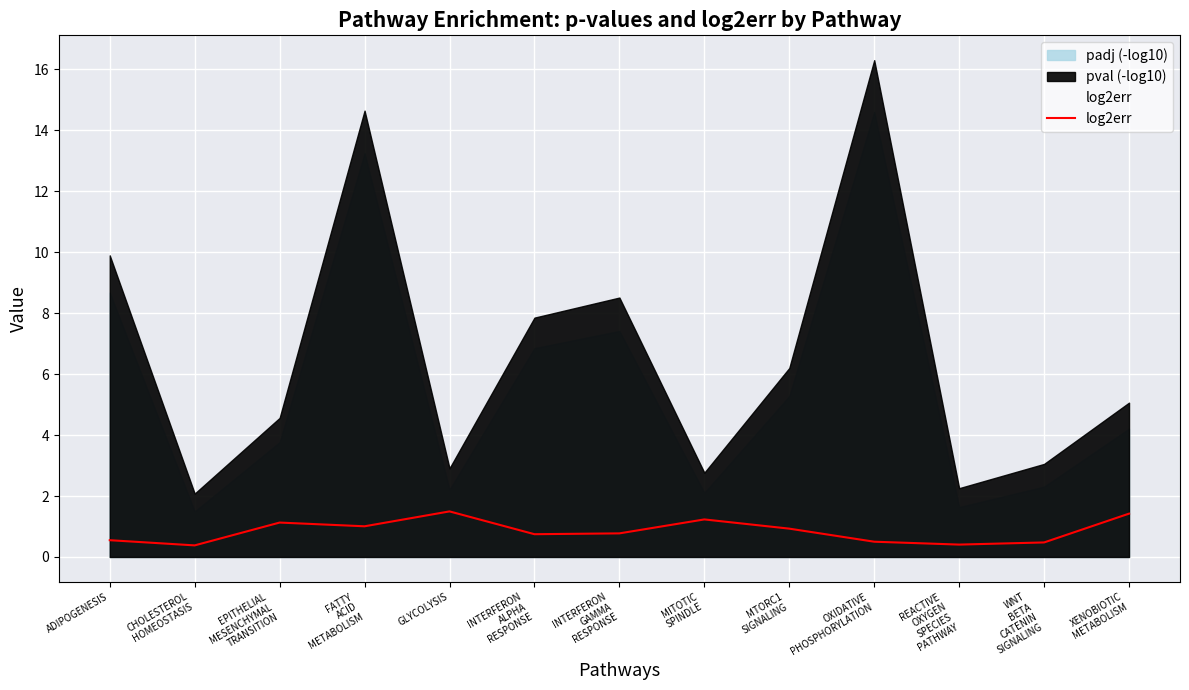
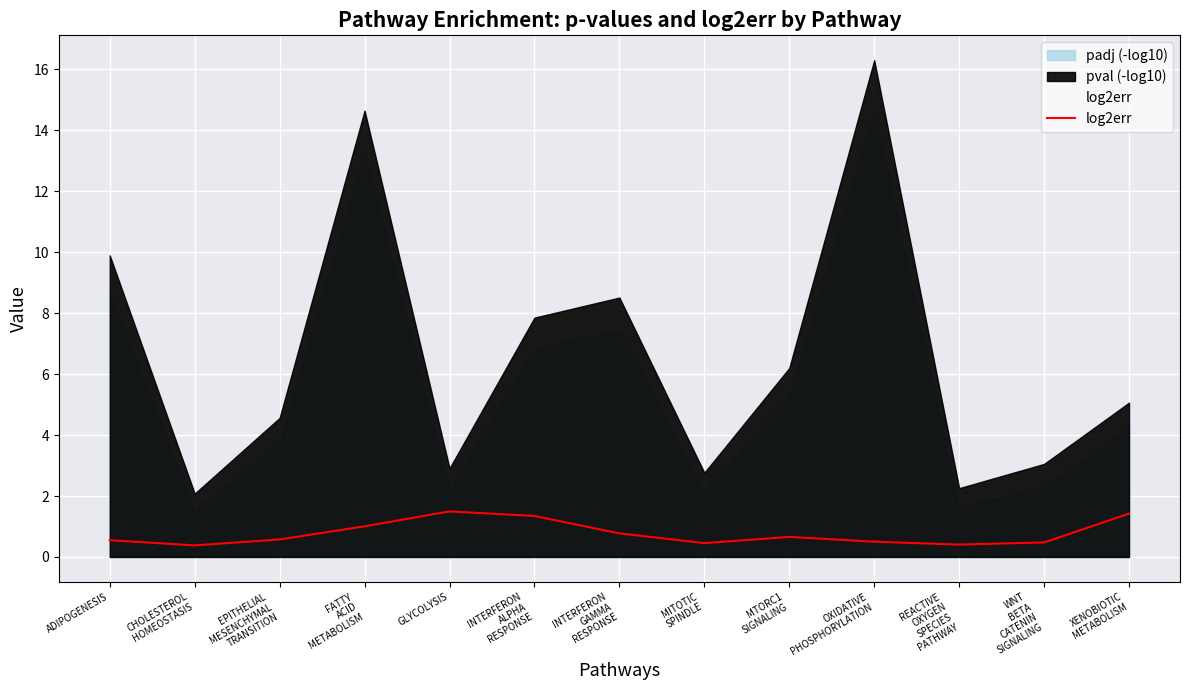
  {
    "log2err": {
      "ADIPOGENESIS": 0.6,
      "CHOLESTEROL HOMEOSTASIS": 0.4,
-     "EPITHELIAL MESENCHYMAL TRANSITION": 1.1,
+     "EPITHELIAL MESENCHYMAL TRANSITION": 0.6,
      "FATTY ACID METABOLISM": 1.0,
      "GLYCOLYSIS": 1.5,
-     "INTERFERON ALPHA RESPONSE": 0.7,
+     "INTERFERON ALPHA RESPONSE": 1.3,
      "INTERFERON GAMMA RESPONSE": 0.8,
-     "MITOTIC SPINDLE": 1.2,
-     "MTORC1 SIGNALING": 0.9,
+     "MITOTIC SPINDLE": 0.5,
+     "MTORC1 SIGNALING": 0.7,
      "OXIDATIVE PHOSPHORYLATION": 0.5,
      "REACTIVE OXYGEN SPECIES PATHWAY": 0.4,
      "WNT BETA CATENIN SIGNALING": 0.5,
      "XENOBIOTIC METABOLISM": 1.4
    },
    "padj (-log10)": {
      "ADIPOGENESIS": 8.7,
      "CHOLESTEROL HOMEOSTASIS": 1.5,
      "EPITHELIAL MESENCHYMAL TRANSITION": 3.8,
      "FATTY ACID METABOLISM": 13.2,
      "GLYCOLYSIS": 2.2,
      "INTERFERON ALPHA RESPONSE": 6.9,
      "INTERFERON GAMMA RESPONSE": 7.4,
      "MITOTIC SPINDLE": 2.1,
      "MTORC1 SIGNALING": 5.3,
      "OXIDATIVE PHOSPHORYLATION": 14.6,
      "REACTIVE OXYGEN SPECIES PATHWAY": 1.6,
      "WNT BETA CATENIN SIGNALING": 2.3,
      "XENOBIOTIC METABOLISM": 4.2
    },
    "pval (-log10)": {
      "ADIPOGENESIS": 9.9,
      "CHOLESTEROL HOMEOSTASIS": 2.1,
      "EPITHELIAL MESENCHYMAL TRANSITION": 4.6,
      "FATTY ACID METABOLISM": 14.6,
      "GLYCOLYSIS": 2.9,
      "INTERFERON ALPHA RESPONSE": 7.9,
      "INTERFERON GAMMA RESPONSE": 8.5,
      "MITOTIC SPINDLE": 2.8,
      "MTORC1 SIGNALING": 6.2,
      "OXIDATIVE PHOSPHORYLATION": 16.3,
      "REACTIVE OXYGEN SPECIES PATHWAY": 2.3,
      "WNT BETA CATENIN SIGNALING": 3.1,
      "XENOBIOTIC METABOLISM": 5.1
    }
  }
